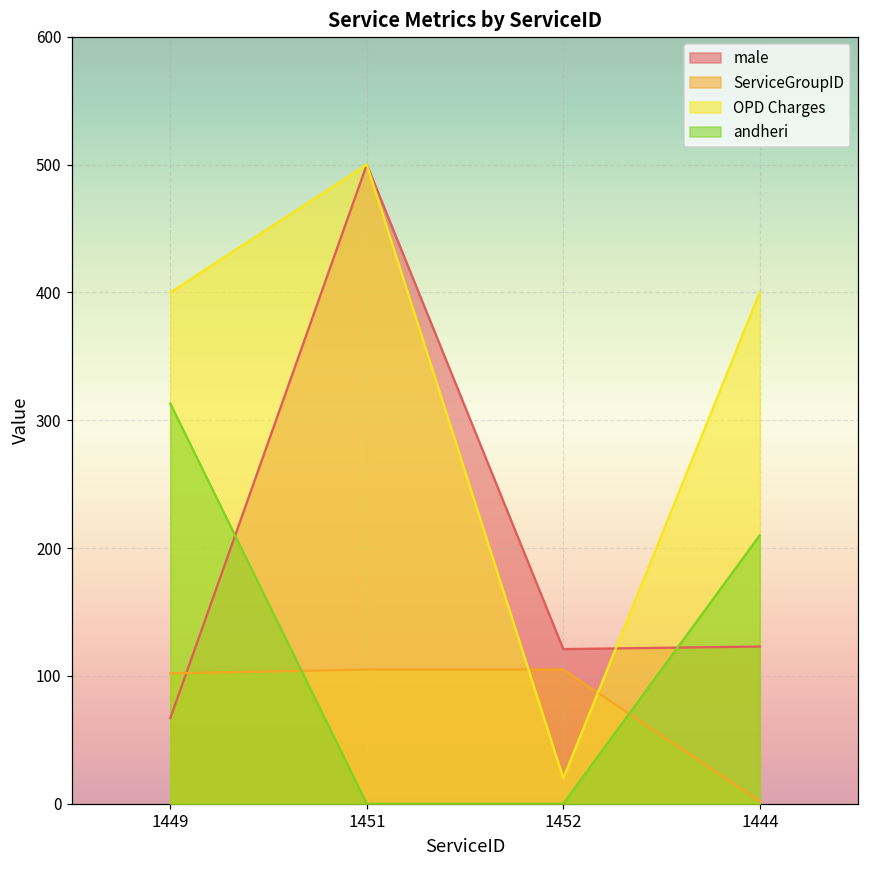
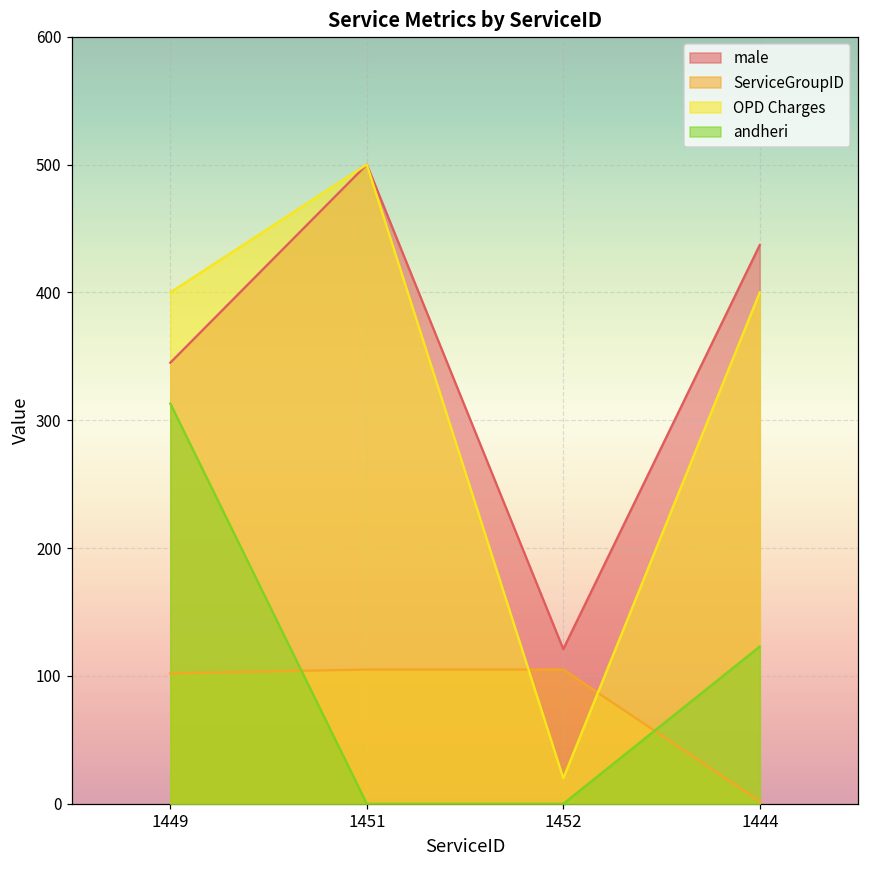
  {
    "male": {
-     "1449": 67,
+     "1449": 345,
      "1452": 121,
-     "1444": 123
+     "1444": 437
    },
    "andheri": {
      "1449": 313,
      "1451": 0,
      "1452": 0,
-     "1444": 210
+     "1444": 123
    }
  }
